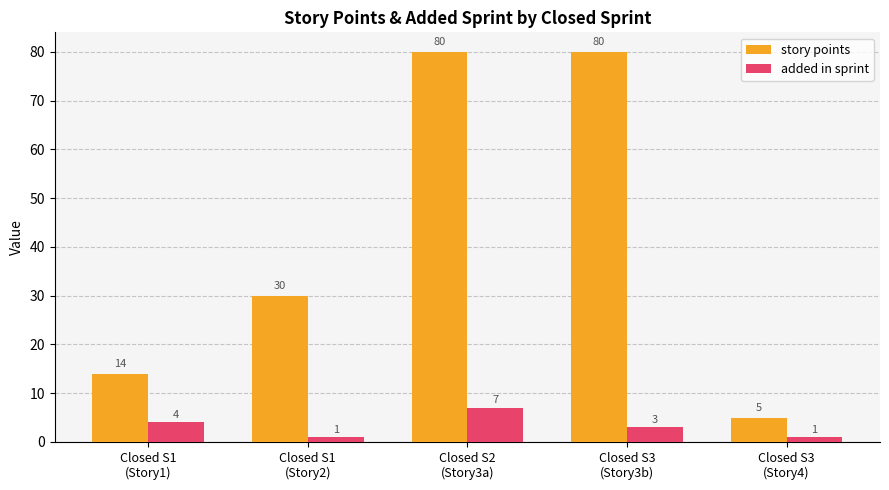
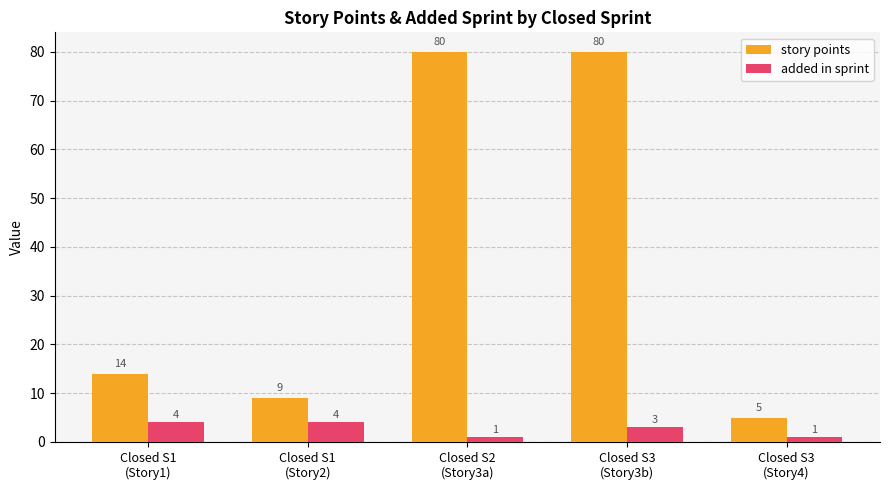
  {
    "story points": {
      "Closed S1 (Story1)": 14,
-     "Closed S1 (Story2)": 30,
+     "Closed S1 (Story2)": 9,
      "Closed S2 (Story3a)": 80,
      "Closed S3 (Story3b)": 80,
      "Closed S3 (Story4)": 5
    },
    "added in sprint": {
      "Closed S1 (Story1)": 4,
-     "Closed S1 (Story2)": 1,
-     "Closed S2 (Story3a)": 7,
+     "Closed S1 (Story2)": 4,
+     "Closed S2 (Story3a)": 1,
      "Closed S3 (Story3b)": 3,
      "Closed S3 (Story4)": 1
    }
  }
